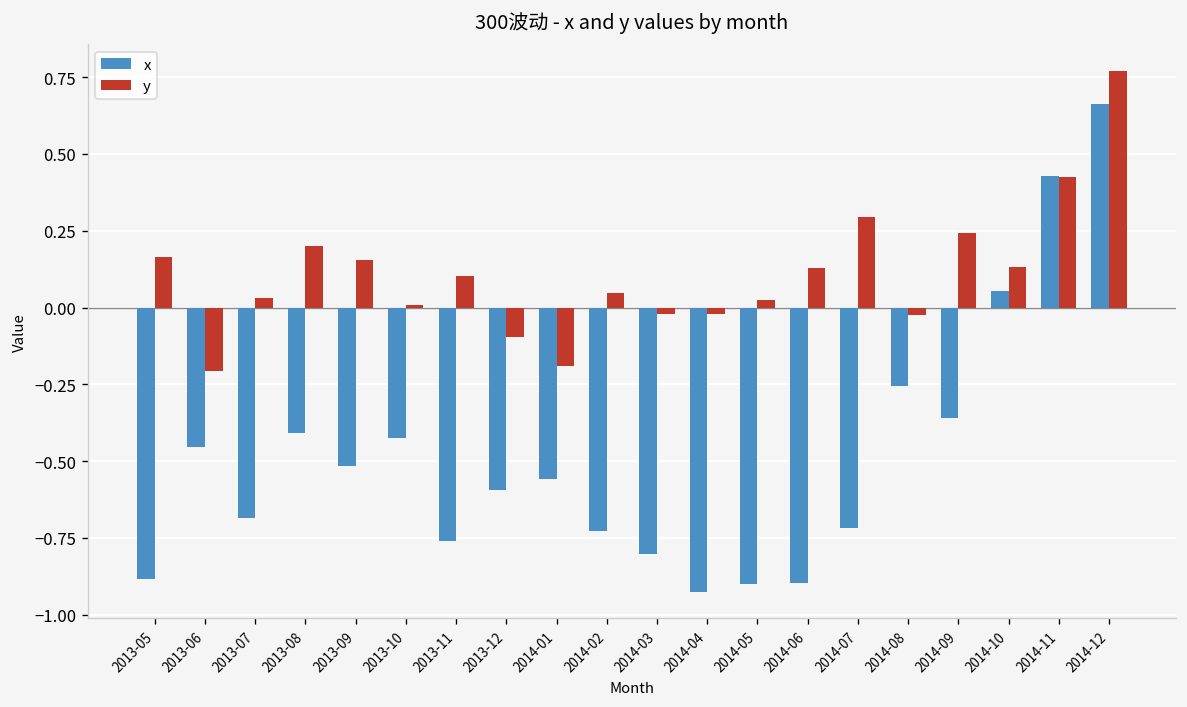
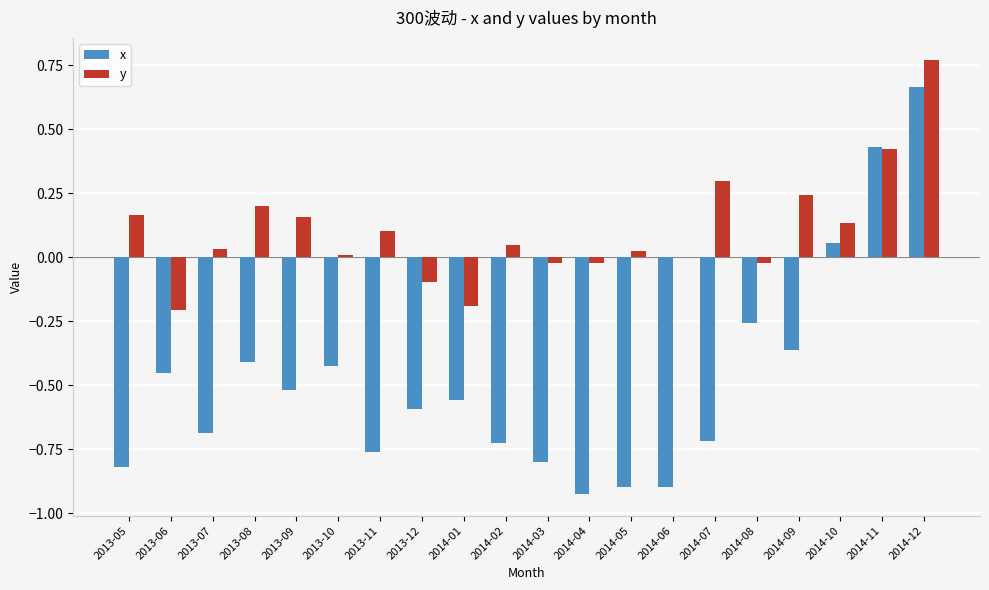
  {
    "x": {
-     "2013-05": -0.88,
+     "2013-05": -0.82,
      "2013-06": -0.45,
      "2013-07": -0.69,
      "2013-08": -0.41,
      "2013-09": -0.52,
      "2013-10": -0.42,
      "2013-11": -0.76,
      "2013-12": -0.59,
      "2014-01": -0.56,
      "2014-02": -0.73,
      "2014-03": -0.80,
      "2014-04": -0.93,
      "2014-05": -0.90,
      "2014-06": -0.90,
      "2014-07": -0.72,
      "2014-08": -0.26,
      "2014-09": -0.36,
      "2014-10": 0.05,
      "2014-11": 0.43,
      "2014-12": 0.66
    },
    "y": {
      "2013-05": 0.16,
      "2013-06": -0.21,
      "2013-07": 0.03,
      "2013-08": 0.20,
      "2013-09": 0.16,
      "2013-11": 0.10,
      "2013-12": -0.10,
      "2014-01": -0.19,
      "2014-02": 0.05,
      "2014-03": -0.02,
      "2014-04": -0.02,
      "2014-05": 0.03,
-     "2014-06": 0.13,
+     "2014-06": 0.00,
      "2014-07": 0.30,
      "2014-08": -0.02,
      "2014-09": 0.24,
      "2014-10": 0.13,
      "2014-11": 0.42,
      "2014-12": 0.77
    }
  }
